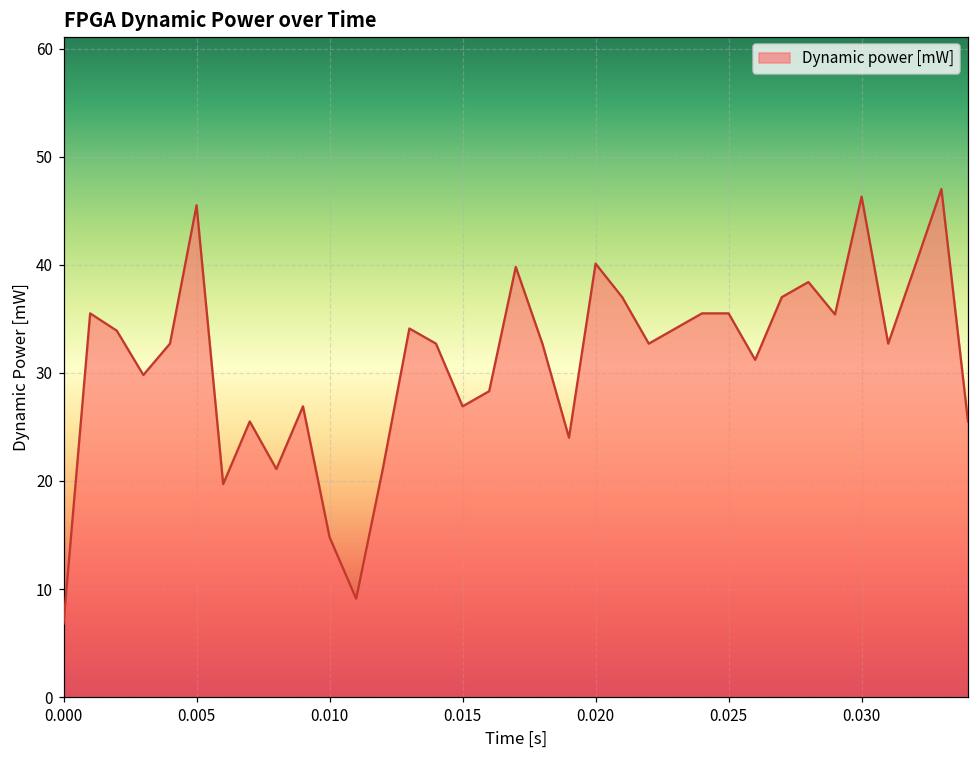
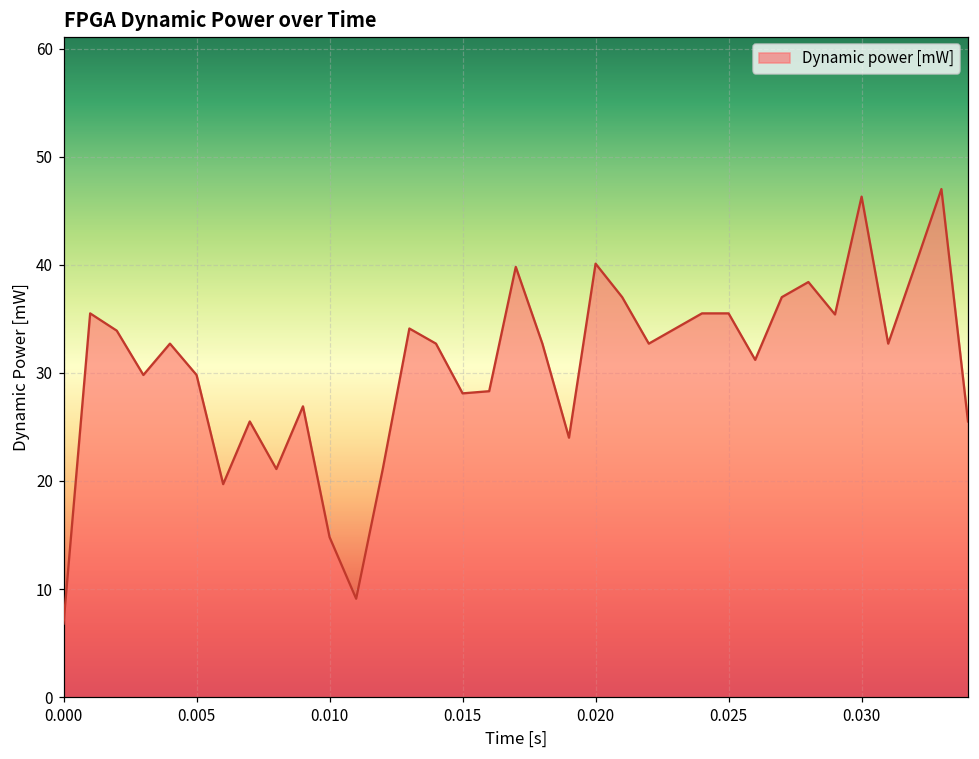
  {
    "0.000": 7,
-   "0.005": 46,
+   "0.005": 30,
    "0.010": 15,
-   "0.015": 27,
+   "0.015": 28,
    "0.020": 40,
    "0.025": 36,
    "0.030": 46
  }
